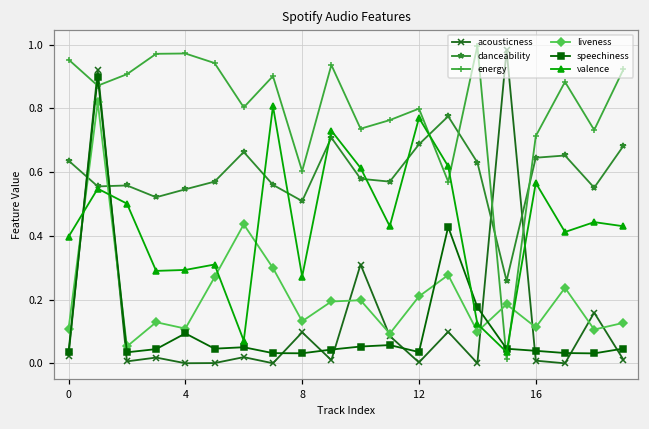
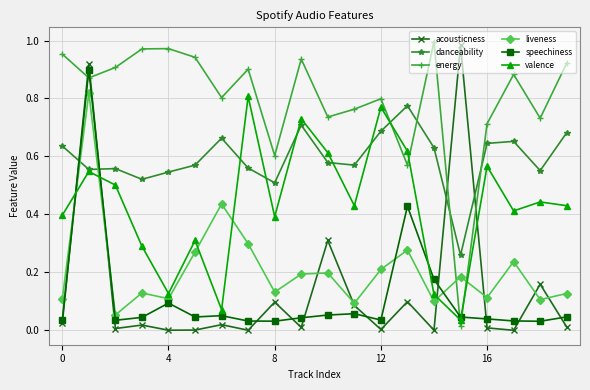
  {
    "valence": {
      "0": 0.40,
-     "4": 0.29,
-     "8": 0.27,
+     "4": 0.13,
+     "8": 0.39,
      "12": 0.77,
      "16": 0.57
    }
  }
